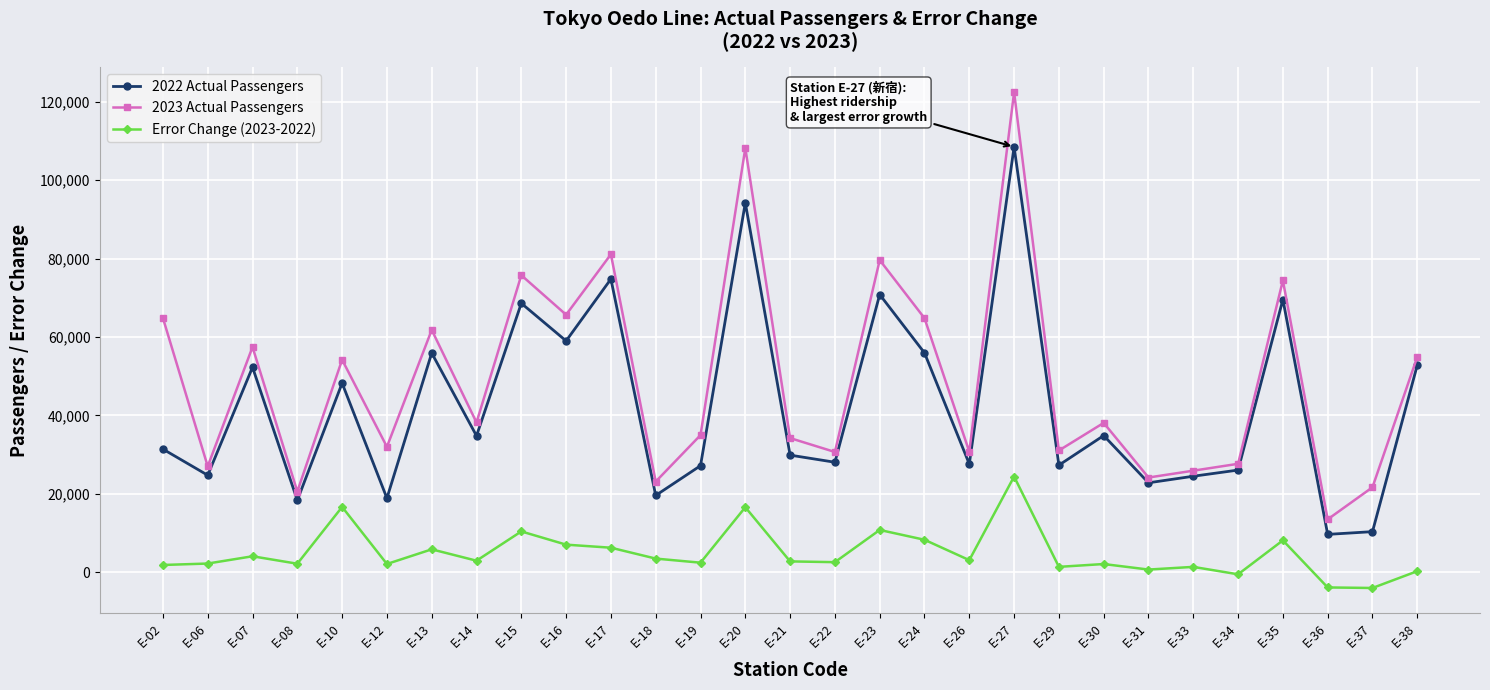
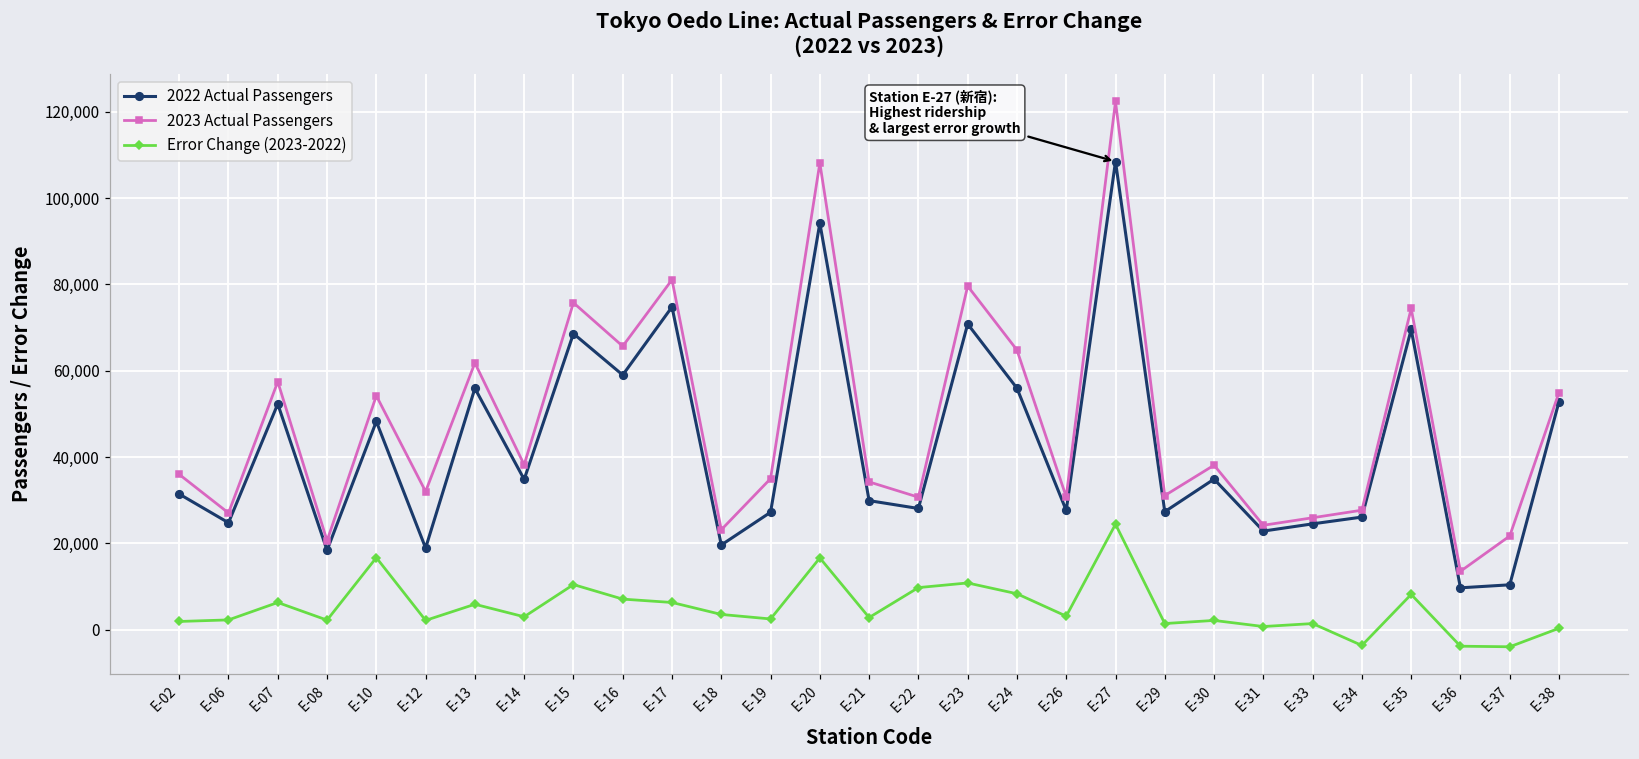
  {
    "2022 Actual Passengers": {
      "E-02": "31,000",
      "E-06": "25,000",
      "E-07": "52,000",
      "E-08": "18,000",
      "E-10": "48,000",
      "E-12": "19,000",
      "E-13": "56,000",
      "E-14": "35,000",
      "E-15": "69,000",
      "E-16": "59,000",
      "E-17": "75,000",
      "E-18": "20,000",
      "E-19": "27,000",
      "E-20": "94,000",
      "E-21": "30,000",
      "E-22": "28,000",
      "E-23": "71,000",
      "E-24": "56,000",
      "E-26": "28,000",
      "E-27": "108,000",
      "E-29": "27,000",
      "E-30": "35,000",
      "E-31": "23,000",
      "E-33": "25,000",
      "E-34": "26,000",
      "E-35": "70,000",
      "E-36": "10,000",
      "E-37": "10,000",
      "E-38": "53,000"
    },
    "2023 Actual Passengers": {
-     "E-02": "65,000",
+     "E-02": "36,000",
      "E-06": "27,000",
      "E-07": "57,000",
      "E-08": "21,000",
      "E-10": "54,000",
      "E-12": "32,000",
      "E-13": "62,000",
      "E-14": "38,000",
      "E-15": "76,000",
      "E-16": "66,000",
      "E-17": "81,000",
      "E-18": "23,000",
      "E-19": "35,000",
      "E-20": "108,000",
      "E-21": "34,000",
      "E-22": "31,000",
      "E-23": "80,000",
      "E-24": "65,000",
      "E-26": "31,000",
      "E-27": "122,000",
      "E-29": "31,000",
      "E-30": "38,000",
      "E-31": "24,000",
      "E-33": "26,000",
      "E-34": "28,000",
      "E-35": "74,000",
      "E-36": "14,000",
      "E-37": "22,000",
      "E-38": "55,000"
    },
    "Error Change (2023-2022)": {
      "E-02": "2,000",
      "E-06": "2,000",
-     "E-07": "4,000",
+     "E-07": "6,000",
      "E-08": "2,000",
      "E-10": "17,000",
      "E-12": "2,000",
      "E-13": "6,000",
      "E-14": "3,000",
      "E-15": "10,000",
      "E-16": "7,000",
      "E-17": "6,000",
      "E-18": "4,000",
      "E-19": "2,000",
      "E-20": "17,000",
      "E-21": "3,000",
-     "E-22": "3,000",
+     "E-22": "10,000",
      "E-23": "11,000",
      "E-24": "8,000",
      "E-26": "3,000",
      "E-27": "24,000",
      "E-29": "1,000",
      "E-30": "2,000",
      "E-31": "1,000",
      "E-33": "1,000",
-     "E-34": "0",
+     "E-34": "-4,000",
      "E-35": "8,000",
      "E-36": "-4,000",
      "E-37": "-4,000",
      "E-38": "0"
    }
  }
